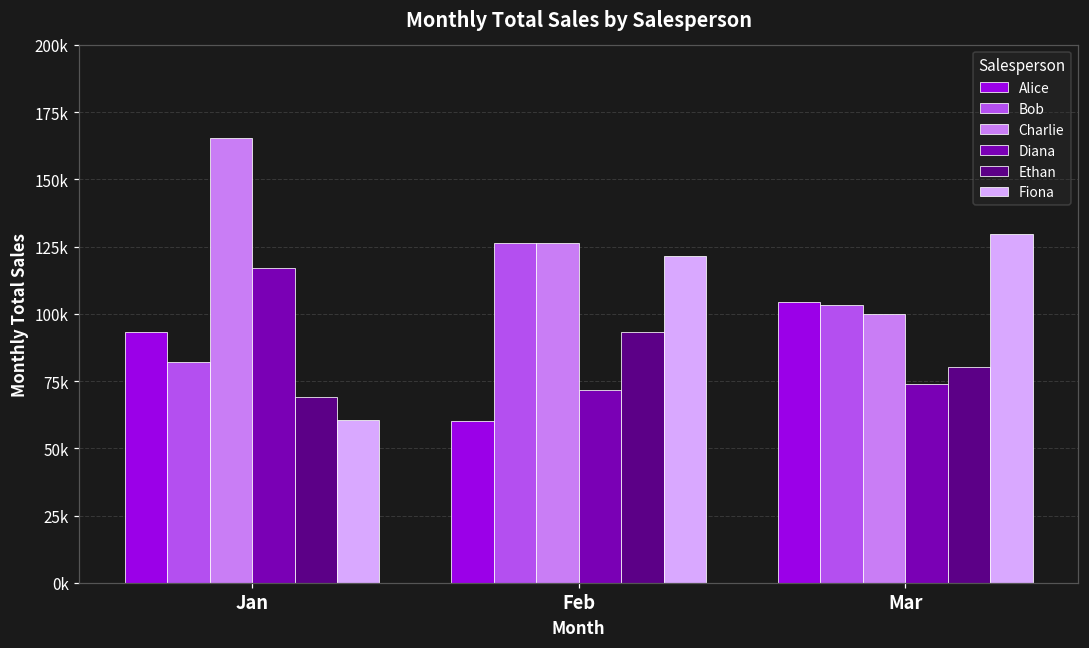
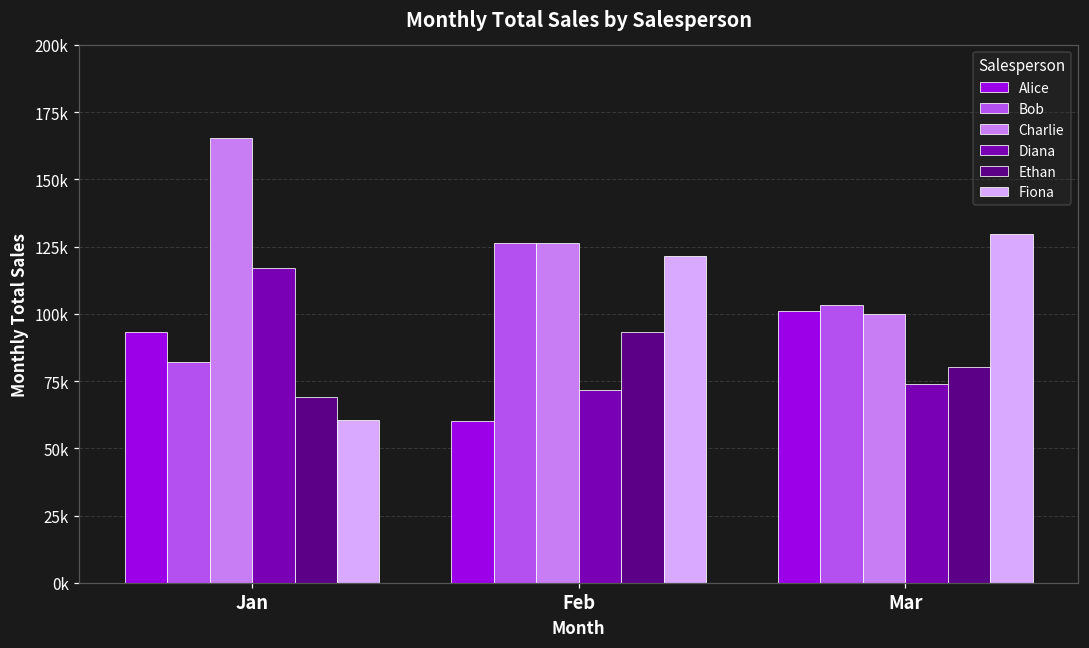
  {
    "Alice": {
      "Jan": 93000,
      "Feb": 60000,
-     "Mar": 105000
+     "Mar": 101000
    }
  }
